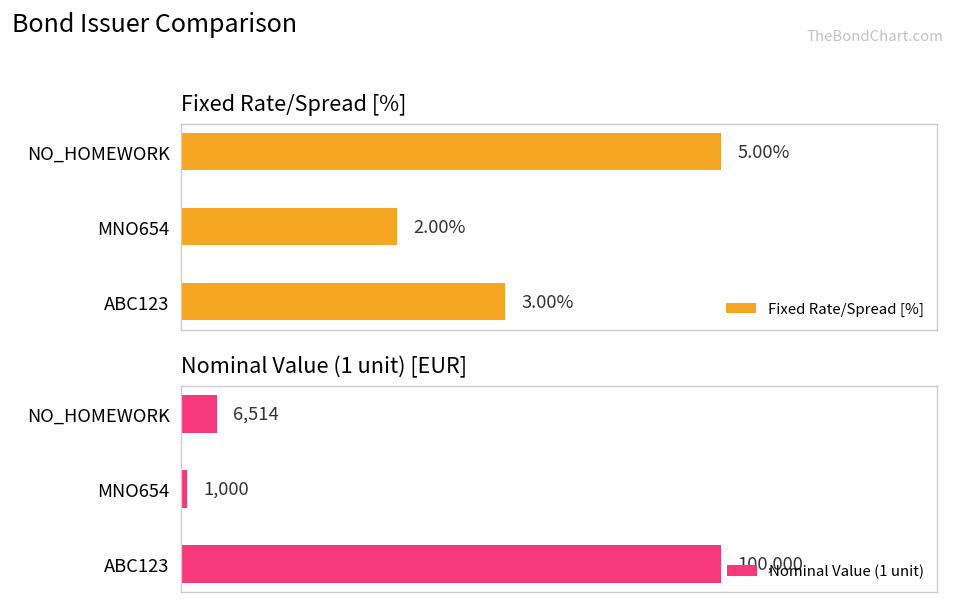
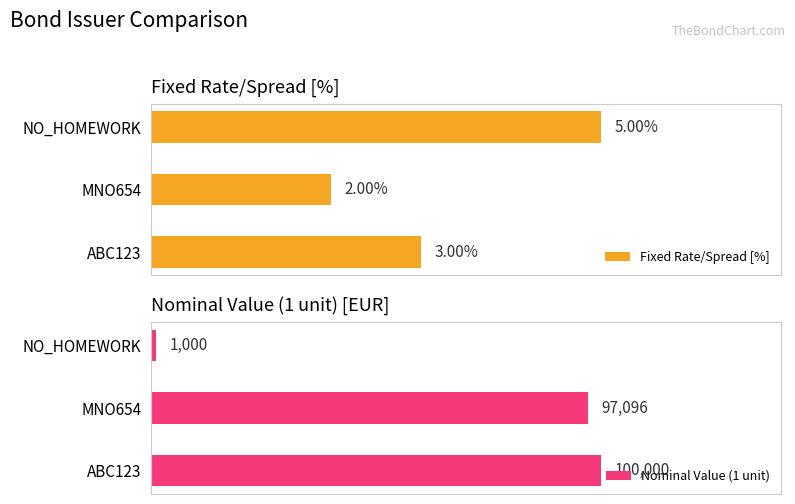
  {
    "Fixed Rate/Spread [%]": {
      "NO_HOMEWORK": "5.00%",
      "MNO654": "2.00%",
      "ABC123": "3.00%"
    },
    "Nominal Value (1 unit) [EUR]": {
-     "NO_HOMEWORK": "6,514",
-     "MNO654": "1,000",
+     "NO_HOMEWORK": "1,000",
+     "MNO654": "97,096",
      "ABC123": "100,000"
    }
  }
